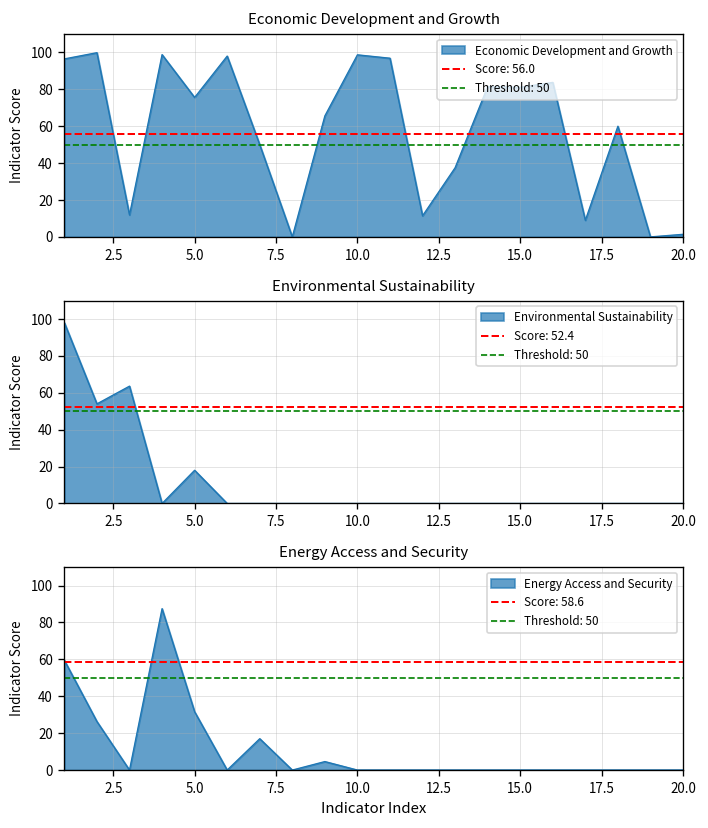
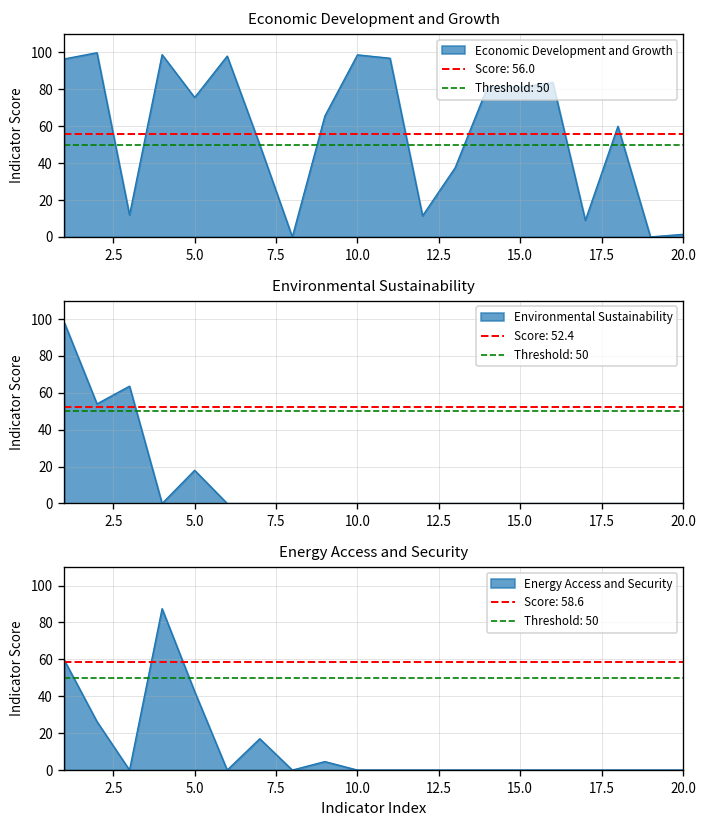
  {
    "Economic Development and Growth": {
      "5.0": 76,
      "10.0": 99,
      "20.0": 1
    },
    "Environmental Sustainability": {
      "5.0": 18,
      "10.0": 0,
      "15.0": 0,
      "20.0": 0
    },
    "Energy Access and Security": {
-     "5.0": 32,
+     "5.0": 43,
      "10.0": 0,
      "15.0": 0,
      "20.0": 0
    }
  }
